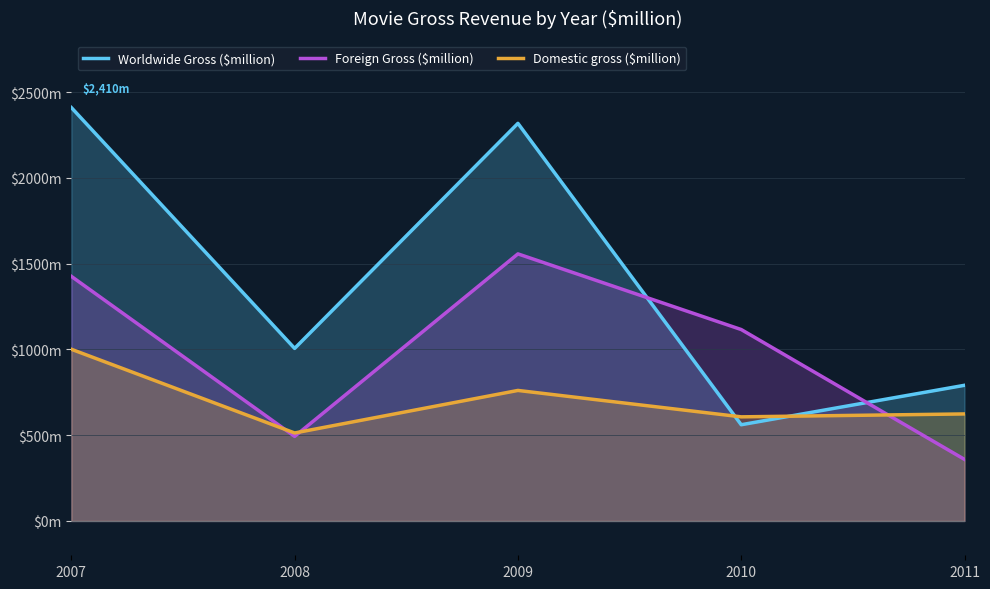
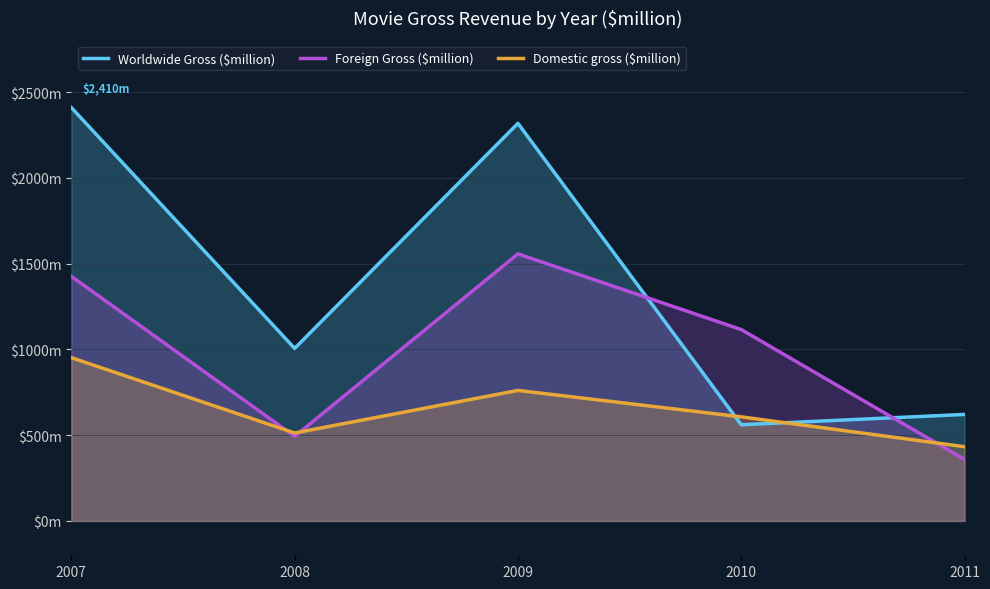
  {
    "Worldwide Gross ($million)": {
      "2008": "$1010m",
      "2009": "$2320m",
      "2010": "$560m",
-     "2011": "$790m"
+     "2011": "$620m"
    },
    "Foreign Gross ($million)": {
      "2007": "$1430m",
      "2008": "$490m",
      "2009": "$1560m",
      "2010": "$1120m",
      "2011": "$360m"
    },
    "Domestic gross ($million)": {
-     "2007": "$1000m",
+     "2007": "$950m",
      "2008": "$510m",
      "2009": "$760m",
      "2010": "$610m",
-     "2011": "$620m"
+     "2011": "$430m"
    }
  }
